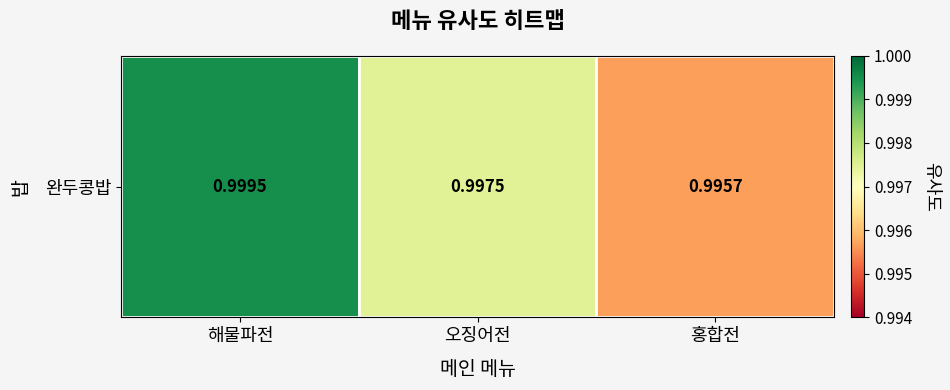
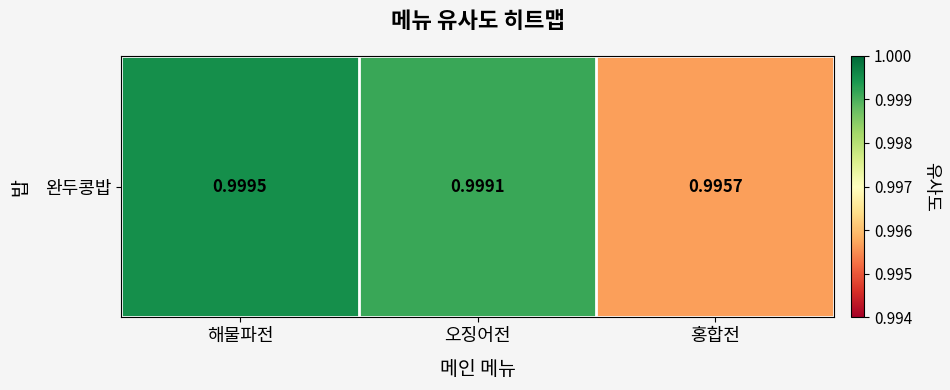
  {
    "완두콩밥": {
      "해물파전": 0.9995,
-     "오징어전": 0.9975,
+     "오징어전": 0.9991,
      "홍합전": 0.9957
    }
  }
